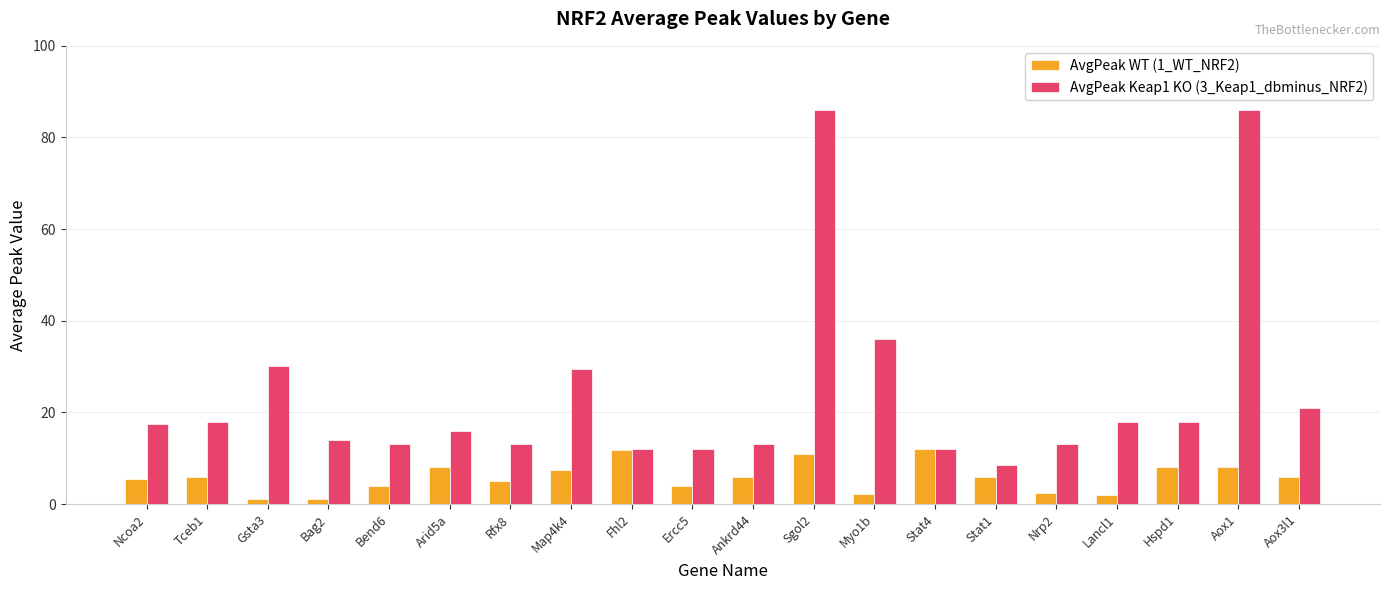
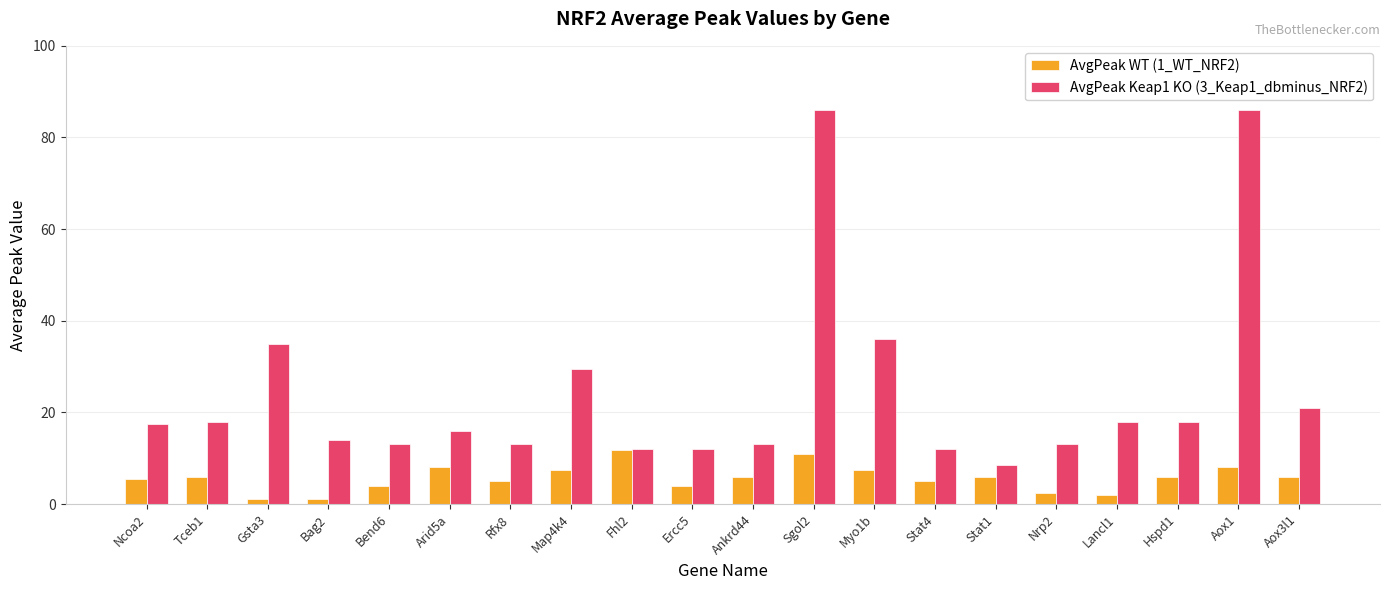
  {
    "AvgPeak WT (1_WT_NRF2)": {
      "Ncoa2": 6,
      "Tceb1": 6,
      "Gsta3": 1,
      "Bag2": 1,
      "Bend6": 4,
      "Arid5a": 8,
      "Rfx8": 5,
      "Map4k4": 8,
      "Fhl2": 12,
      "Ercc5": 4,
      "Ankrd44": 6,
      "Sgol2": 11,
-     "Myo1b": 2,
-     "Stat4": 12,
+     "Myo1b": 8,
+     "Stat4": 5,
      "Stat1": 6,
      "Nrp2": 2,
      "Lancl1": 2,
-     "Hspd1": 8,
+     "Hspd1": 6,
      "Aox1": 8,
      "Aox3l1": 6
    },
    "AvgPeak Keap1 KO (3_Keap1_dbminus_NRF2)": {
      "Ncoa2": 18,
      "Tceb1": 18,
-     "Gsta3": 30,
+     "Gsta3": 35,
      "Bag2": 14,
      "Bend6": 13,
      "Arid5a": 16,
      "Rfx8": 13,
      "Map4k4": 30,
      "Fhl2": 12,
      "Ercc5": 12,
      "Ankrd44": 13,
      "Sgol2": 86,
      "Myo1b": 36,
      "Stat4": 12,
      "Stat1": 9,
      "Nrp2": 13,
      "Lancl1": 18,
      "Hspd1": 18,
      "Aox1": 86,
      "Aox3l1": 21
    }
  }
